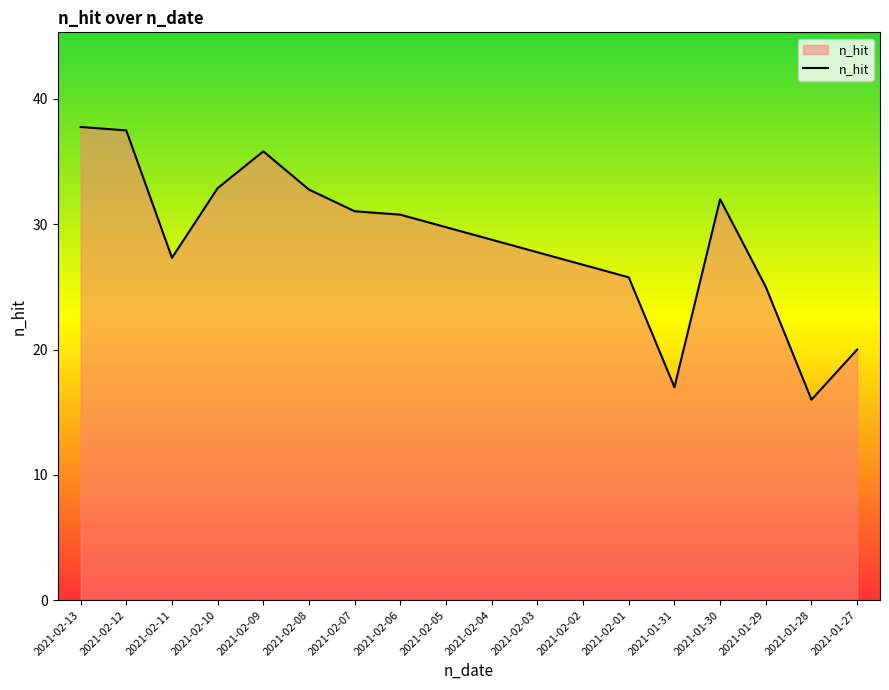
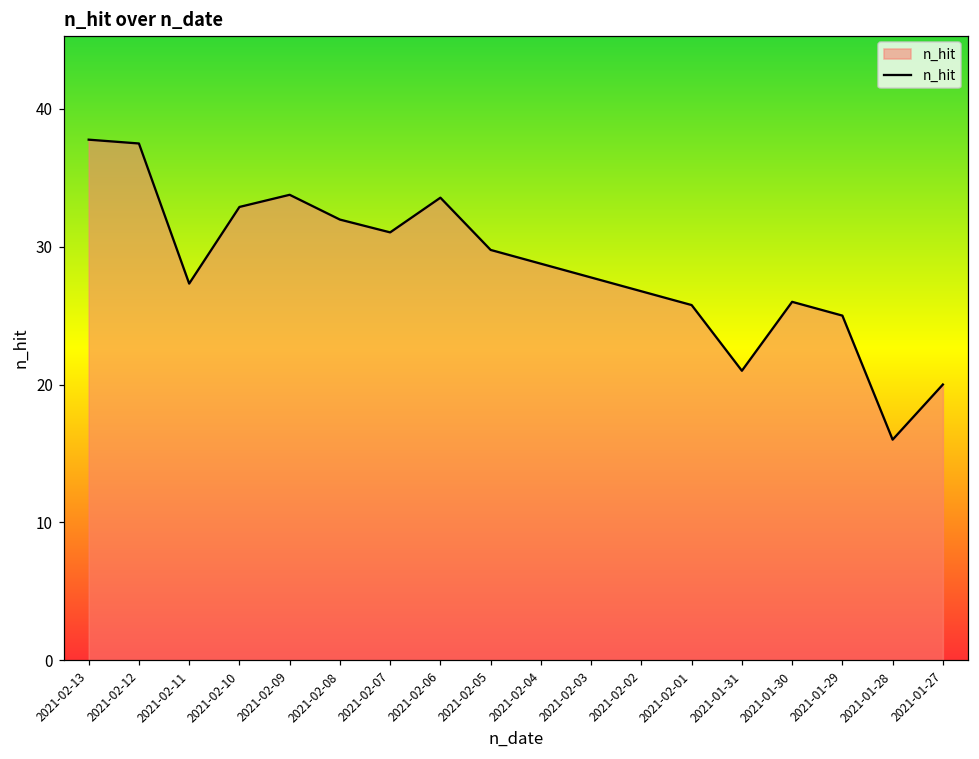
  {
    "2021-02-13": 37.8,
    "2021-02-12": 37.5,
    "2021-02-11": 27.3,
    "2021-02-10": 32.9,
-   "2021-02-09": 35.8,
-   "2021-02-08": 32.8,
+   "2021-02-09": 33.8,
+   "2021-02-08": 32.0,
    "2021-02-07": 31.0,
-   "2021-02-06": 30.8,
+   "2021-02-06": 33.6,
    "2021-02-05": 29.8,
    "2021-02-04": 28.8,
    "2021-02-03": 27.8,
    "2021-02-02": 26.8,
    "2021-02-01": 25.8,
-   "2021-01-31": 17,
-   "2021-01-30": 32,
+   "2021-01-31": 21,
+   "2021-01-30": 26,
    "2021-01-29": 25.0,
    "2021-01-28": 16.0,
    "2021-01-27": 20.0
  }
